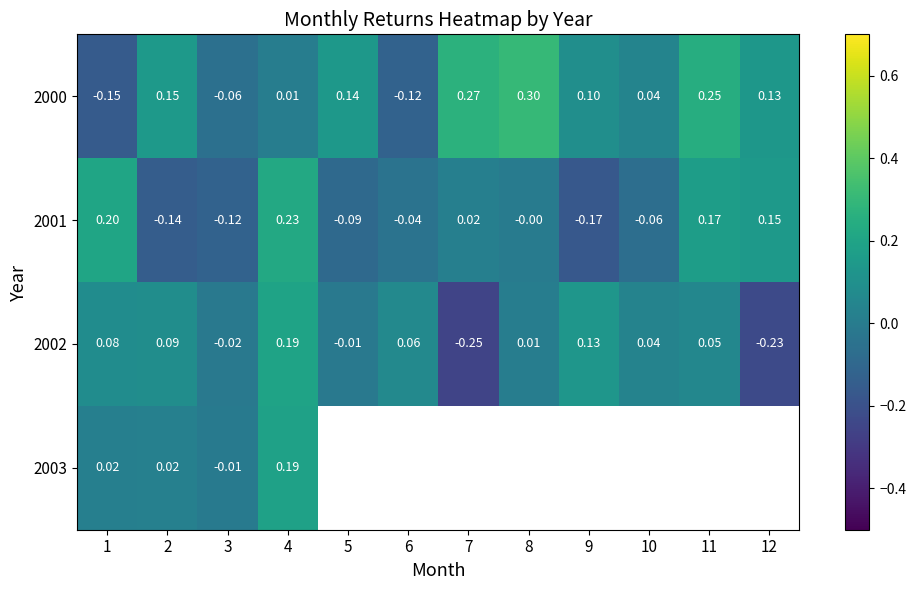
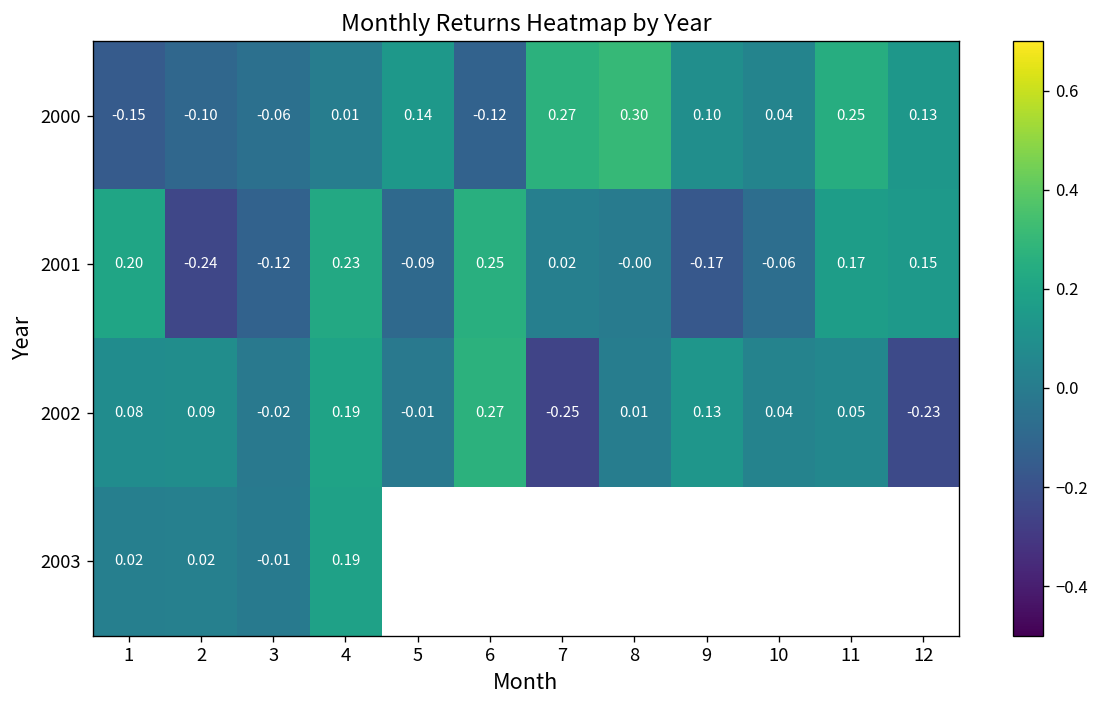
  {
    "2000": {
      "1": -0.15,
-     "2": 0.15,
+     "2": -0.10,
      "3": -0.06,
      "4": 0.01,
      "5": 0.14,
      "6": -0.12,
      "7": 0.27,
      "8": 0.30,
      "9": 0.10,
      "10": 0.04,
      "11": 0.25,
      "12": 0.13
    },
    "2001": {
      "1": 0.20,
-     "2": -0.14,
+     "2": -0.24,
      "3": -0.12,
      "4": 0.23,
      "5": -0.09,
-     "6": -0.04,
+     "6": 0.25,
      "7": 0.02,
      "8": -0.00,
      "9": -0.17,
      "10": -0.06,
      "11": 0.17,
      "12": 0.15
    },
    "2002": {
      "1": 0.08,
      "2": 0.09,
      "3": -0.02,
      "4": 0.19,
      "5": -0.01,
-     "6": 0.06,
+     "6": 0.27,
      "7": -0.25,
      "8": 0.01,
      "9": 0.13,
      "10": 0.04,
      "11": 0.05,
      "12": -0.23
    },
    "2003": {
      "1": 0.02,
      "2": 0.02,
      "3": -0.01,
      "4": 0.19
    }
  }
